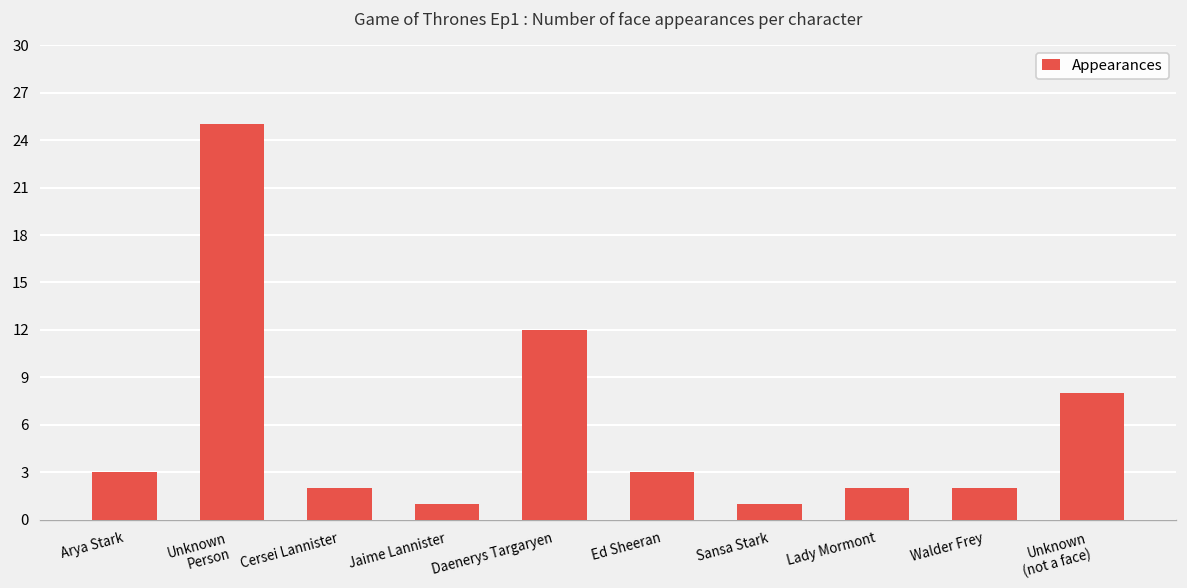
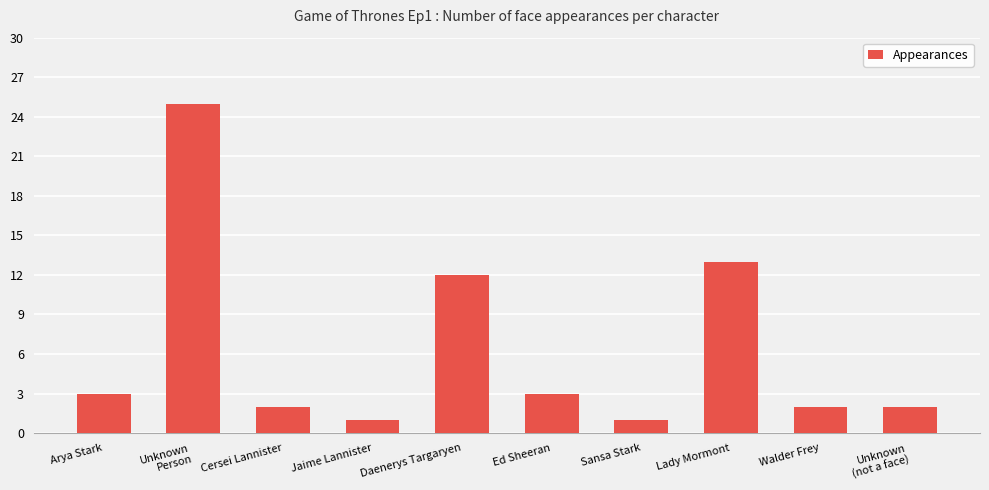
  {
    "Arya Stark": 3,
    "Unknown Person": 25,
    "Cersei Lannister": 2,
    "Jaime Lannister": 1,
    "Daenerys Targaryen": 12,
    "Ed Sheeran": 3,
    "Sansa Stark": 1,
-   "Lady Mormont": 2,
+   "Lady Mormont": 13,
    "Walder Frey": 2,
-   "Unknown (not a face)": 8
+   "Unknown (not a face)": 2
  }
